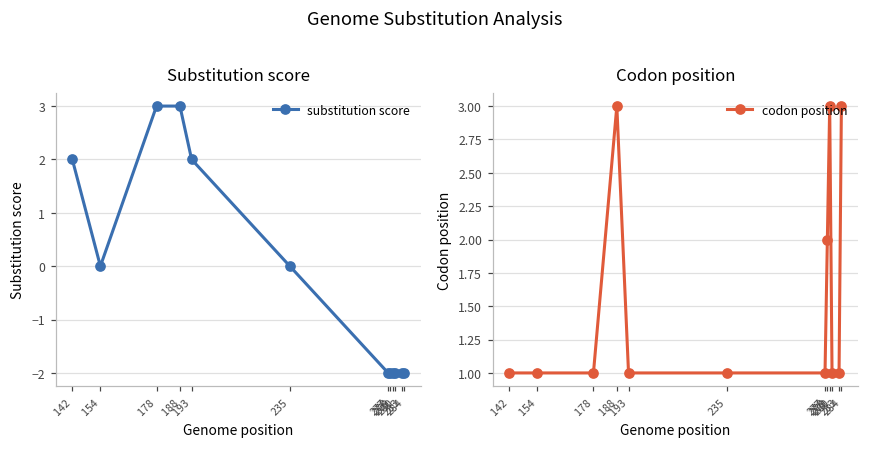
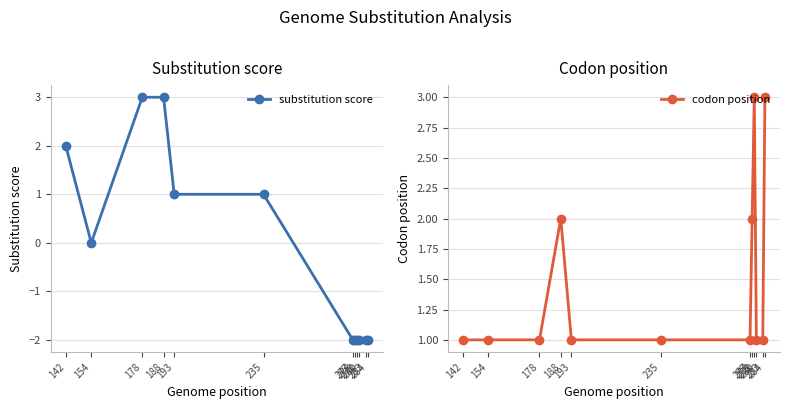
  {
    "Substitution score": {
      "142": 2,
      "154": 0,
      "178": 3,
      "188": 3,
-     "193": 2,
-     "235": 0,
+     "193": 1,
+     "235": 1,
      "277": -2,
      "278": -2,
      "279": -2,
      "280": -2,
      "283": -2,
      "284": -2
    },
    "Codon position": {
      "142": 1,
      "154": 1,
      "178": 1,
-     "188": 3,
+     "188": 2,
      "193": 1,
      "235": 1,
      "277": 1,
      "278": 2,
      "279": 3,
      "280": 1,
      "283": 1,
      "284": 3
    }
  }
